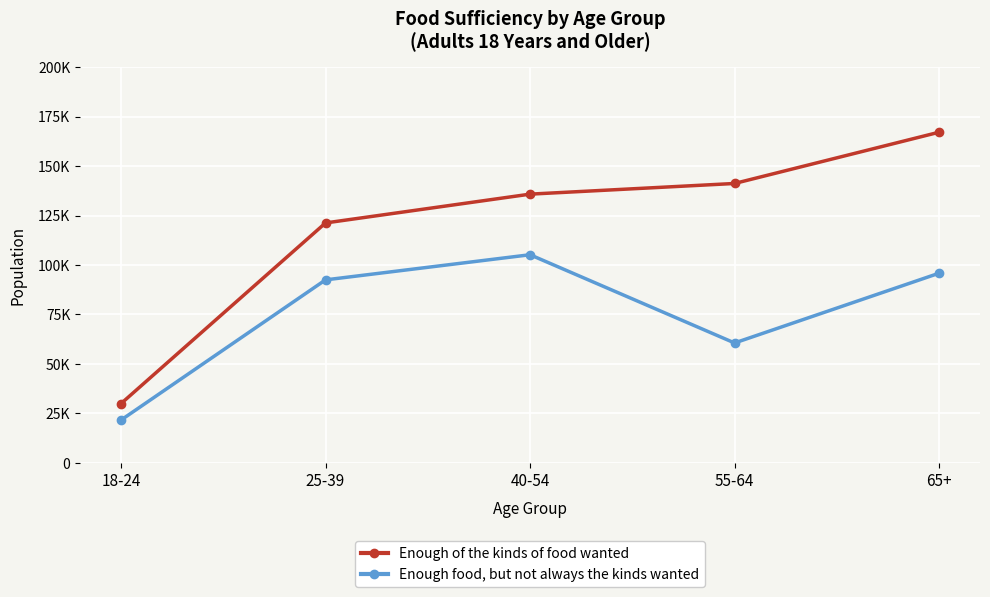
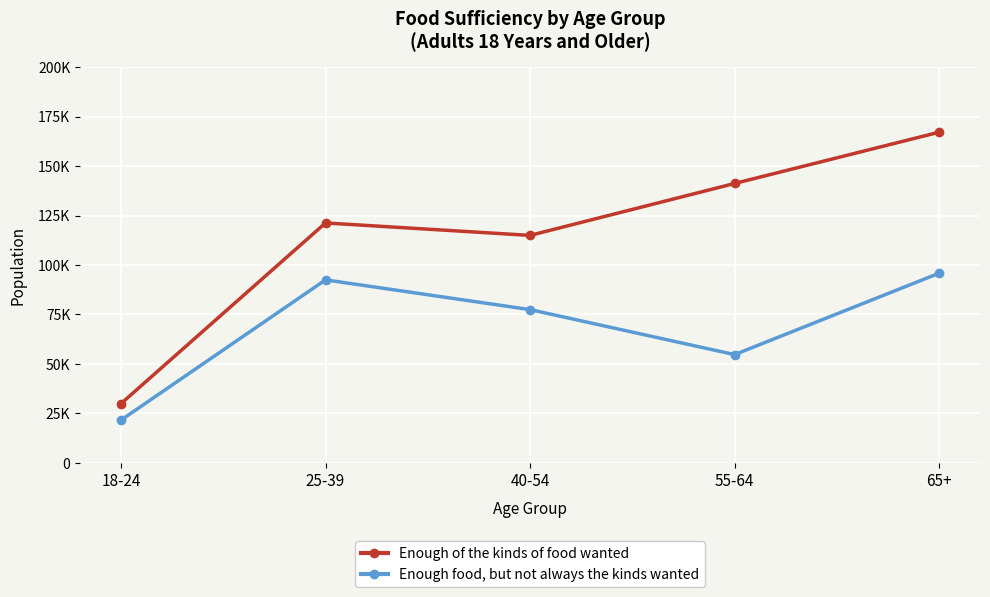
  {
    "Enough of the kinds of food wanted": {
      "18-24": 30000,
      "25-39": 121000,
-     "40-54": 136000,
+     "40-54": 115000,
      "55-64": 141000,
      "65+": 167000
    },
    "Enough food, but not always the kinds wanted": {
      "18-24": 22000,
      "25-39": 92000,
-     "40-54": 105000,
-     "55-64": 61000,
+     "40-54": 77000,
+     "55-64": 55000,
      "65+": 96000
    }
  }
